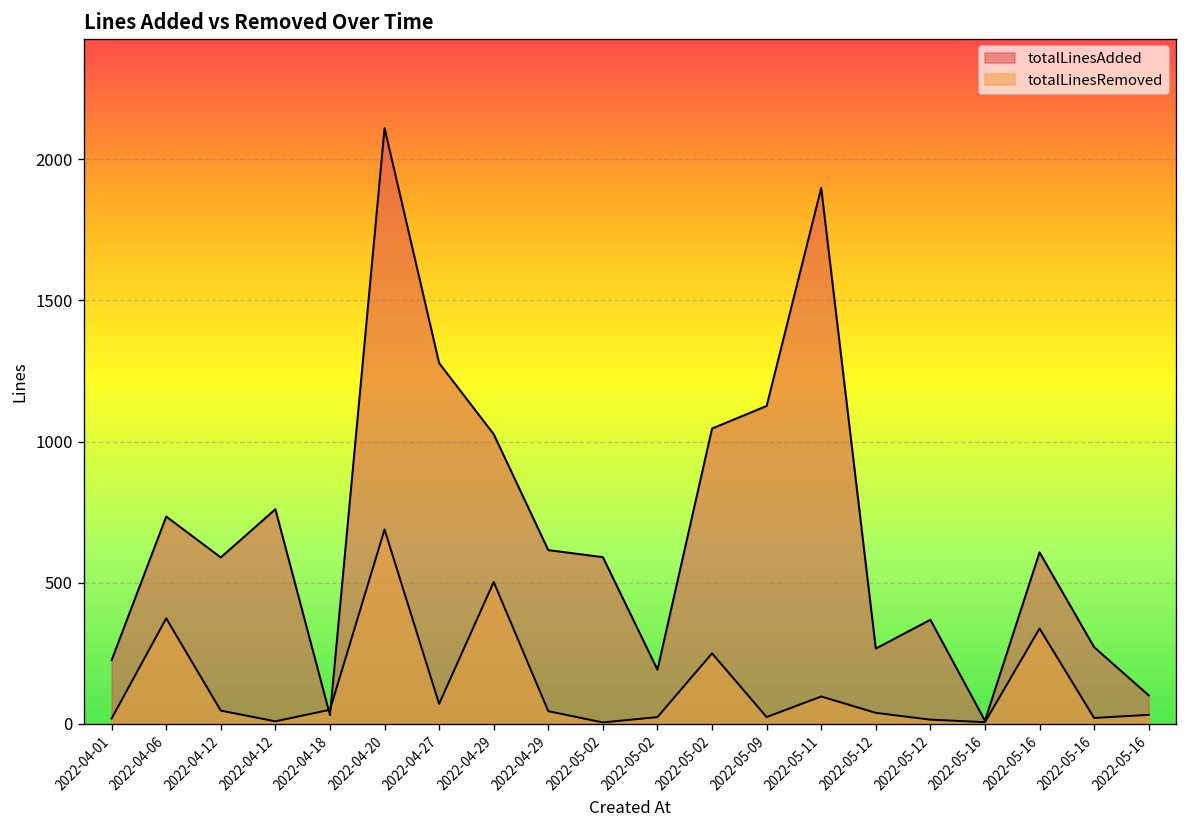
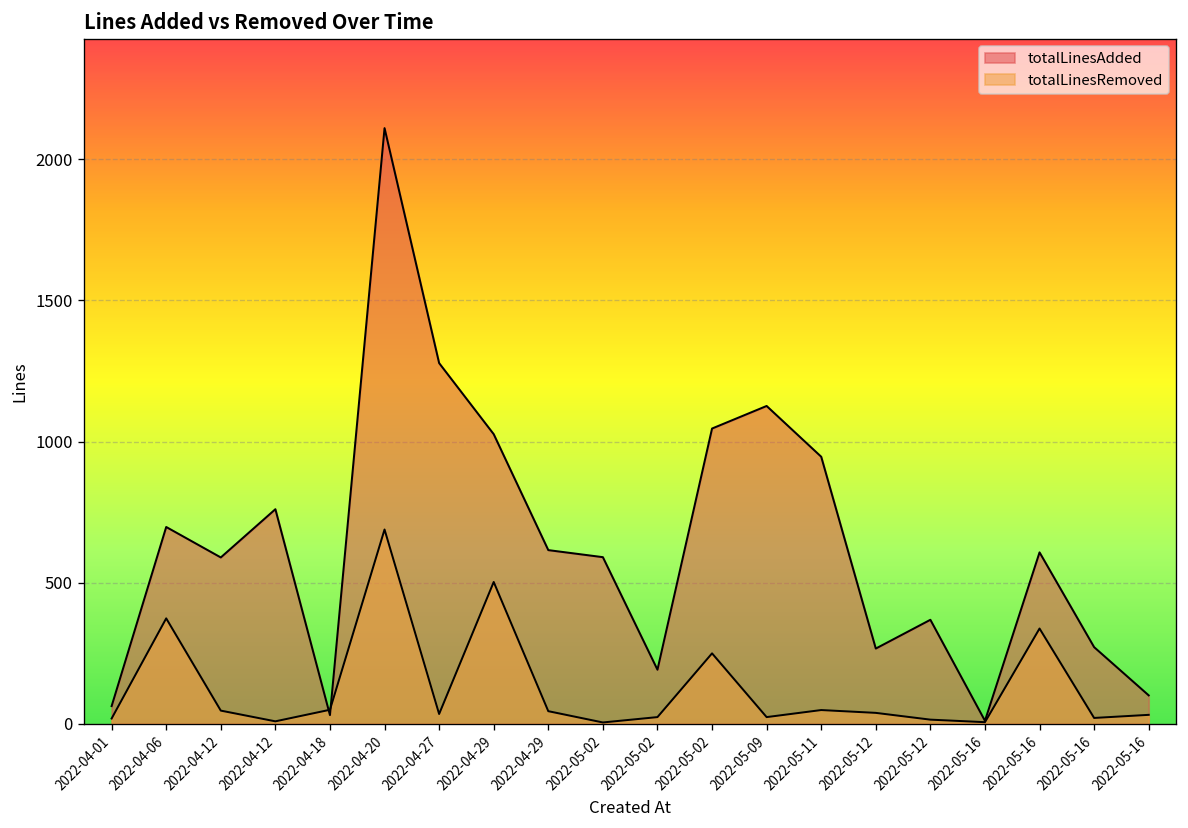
  {
    "totalLinesAdded": {
-     "2022-04-01": 230,
-     "2022-04-06": 730,
+     "2022-04-01": 60,
+     "2022-04-06": 700,
      "2022-04-18": 30,
      "2022-04-20": 2110,
      "2022-04-27": 1280,
      "2022-05-09": 1130,
-     "2022-05-11": 1900
+     "2022-05-11": 950
    },
    "totalLinesRemoved": {
      "2022-04-01": 20,
      "2022-04-06": 370,
      "2022-04-18": 50,
      "2022-04-20": 690,
-     "2022-04-27": 70,
+     "2022-04-27": 30,
      "2022-05-09": 20,
-     "2022-05-11": 100
+     "2022-05-11": 50
    }
  }
